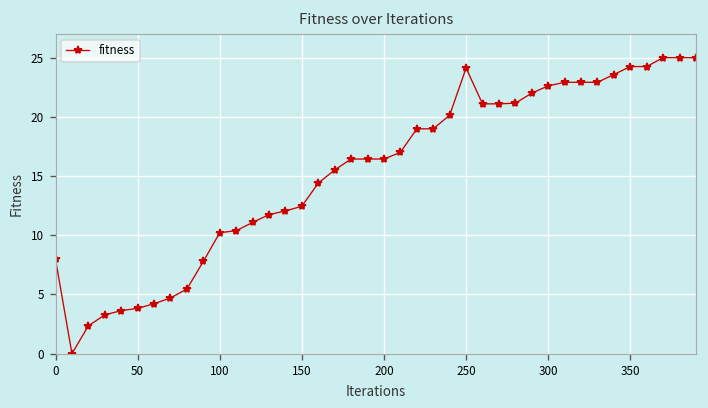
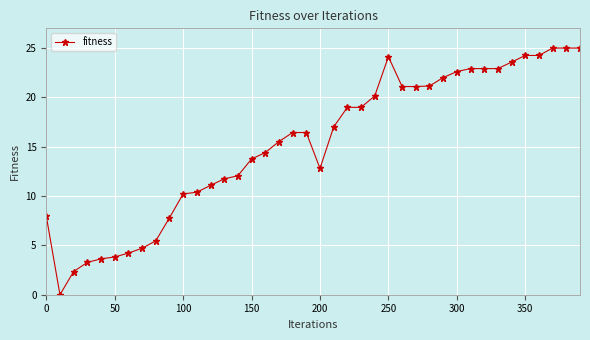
  {
    "0": 8,
    "50": 4,
    "100": 10,
-   "150": 12,
-   "200": 16,
+   "150": 14,
+   "200": 13,
    "250": 24,
    "300": 23,
    "350": 24
  }
